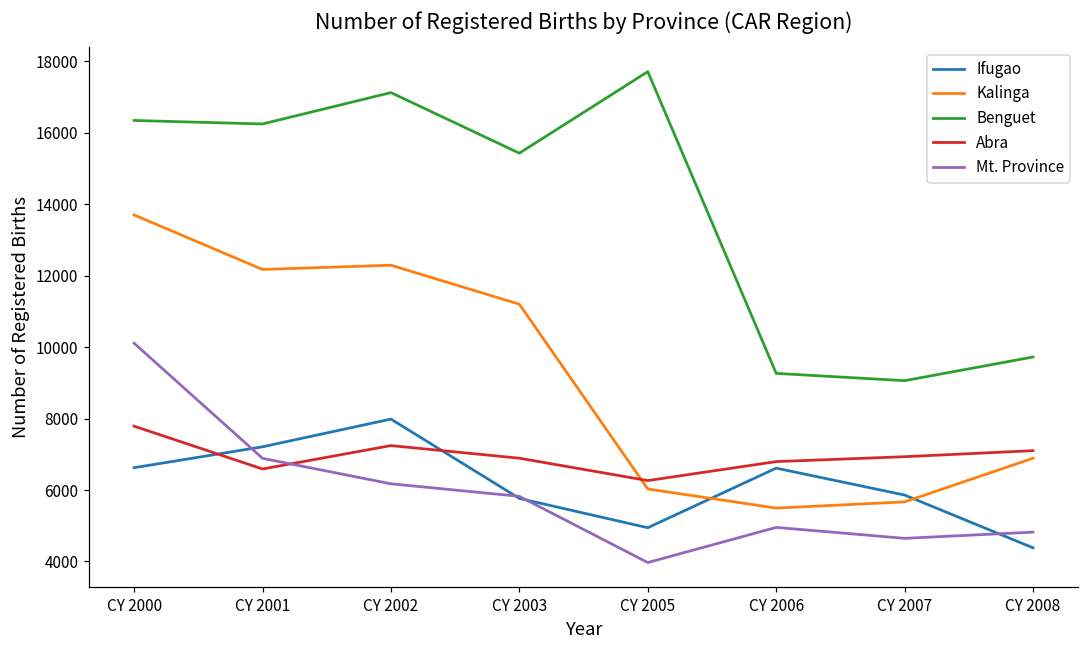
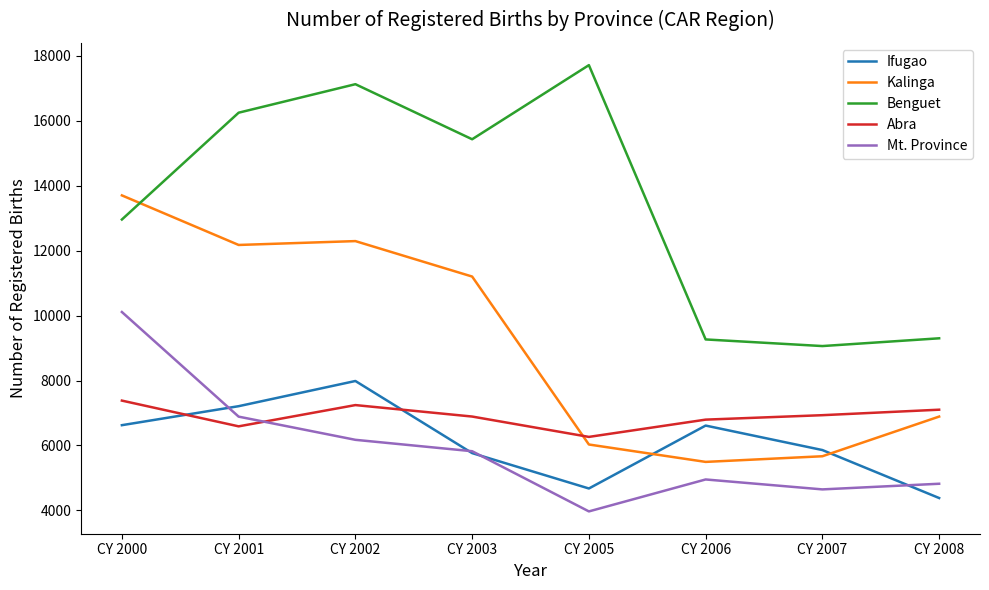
  {
    "Ifugao": {
      "CY 2000": 6600,
      "CY 2001": 7200,
      "CY 2002": 8000,
-     "CY 2005": 4900,
+     "CY 2005": 4700,
      "CY 2006": 6600,
      "CY 2007": 5900,
      "CY 2008": 4400
    },
    "Kalinga": {
      "CY 2000": 13700,
      "CY 2001": 12200,
      "CY 2002": 12300,
      "CY 2003": 11200,
      "CY 2005": 6000,
      "CY 2006": 5500,
      "CY 2007": 5700,
      "CY 2008": 6900
    },
    "Benguet": {
-     "CY 2000": 16300,
+     "CY 2000": 13000,
      "CY 2001": 16300,
      "CY 2002": 17100,
      "CY 2003": 15400,
      "CY 2005": 17700,
      "CY 2006": 9300,
      "CY 2007": 9100,
-     "CY 2008": 9700
+     "CY 2008": 9300
    },
    "Abra": {
-     "CY 2000": 7800,
+     "CY 2000": 7400,
      "CY 2001": 6600,
      "CY 2002": 7200,
      "CY 2003": 6900,
      "CY 2005": 6300,
      "CY 2006": 6800,
      "CY 2007": 6900,
      "CY 2008": 7100
    },
    "Mt. Province": {
      "CY 2000": 10100,
      "CY 2001": 6900,
      "CY 2002": 6200,
      "CY 2005": 4000,
      "CY 2006": 5000,
      "CY 2007": 4600,
      "CY 2008": 4800
    }
  }
